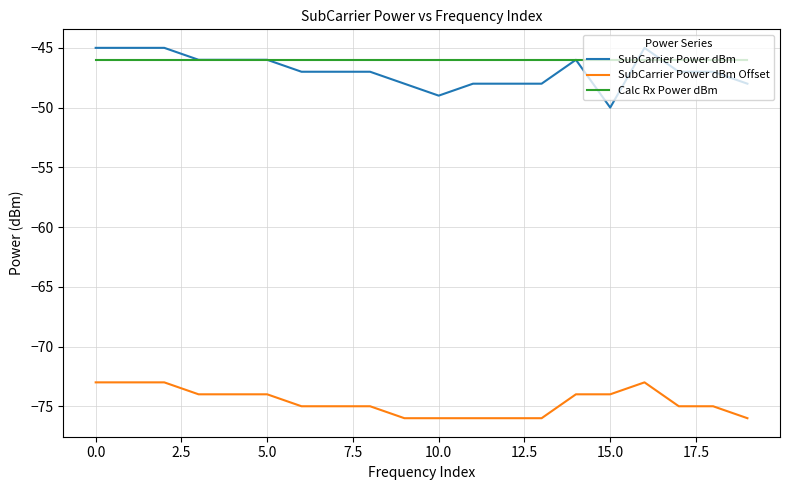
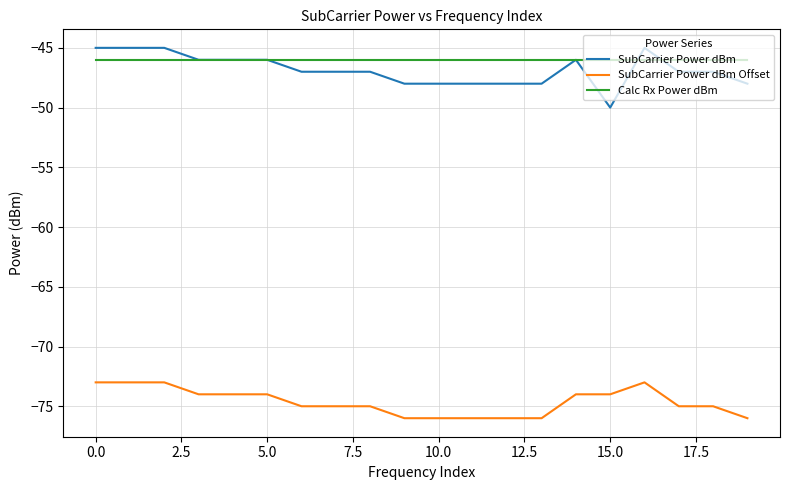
  {
    "SubCarrier Power dBm": {
      "0.0": -45,
-     "10.0": -49,
+     "10.0": -48,
      "15.0": -50
    },
    "SubCarrier Power dBm Offset": {
      "0.0": -73,
      "5.0": -74,
      "10.0": -76,
      "15.0": -74
    },
    "Calc Rx Power dBm": {
      "0.0": -46,
      "10.0": -46
    }
  }
